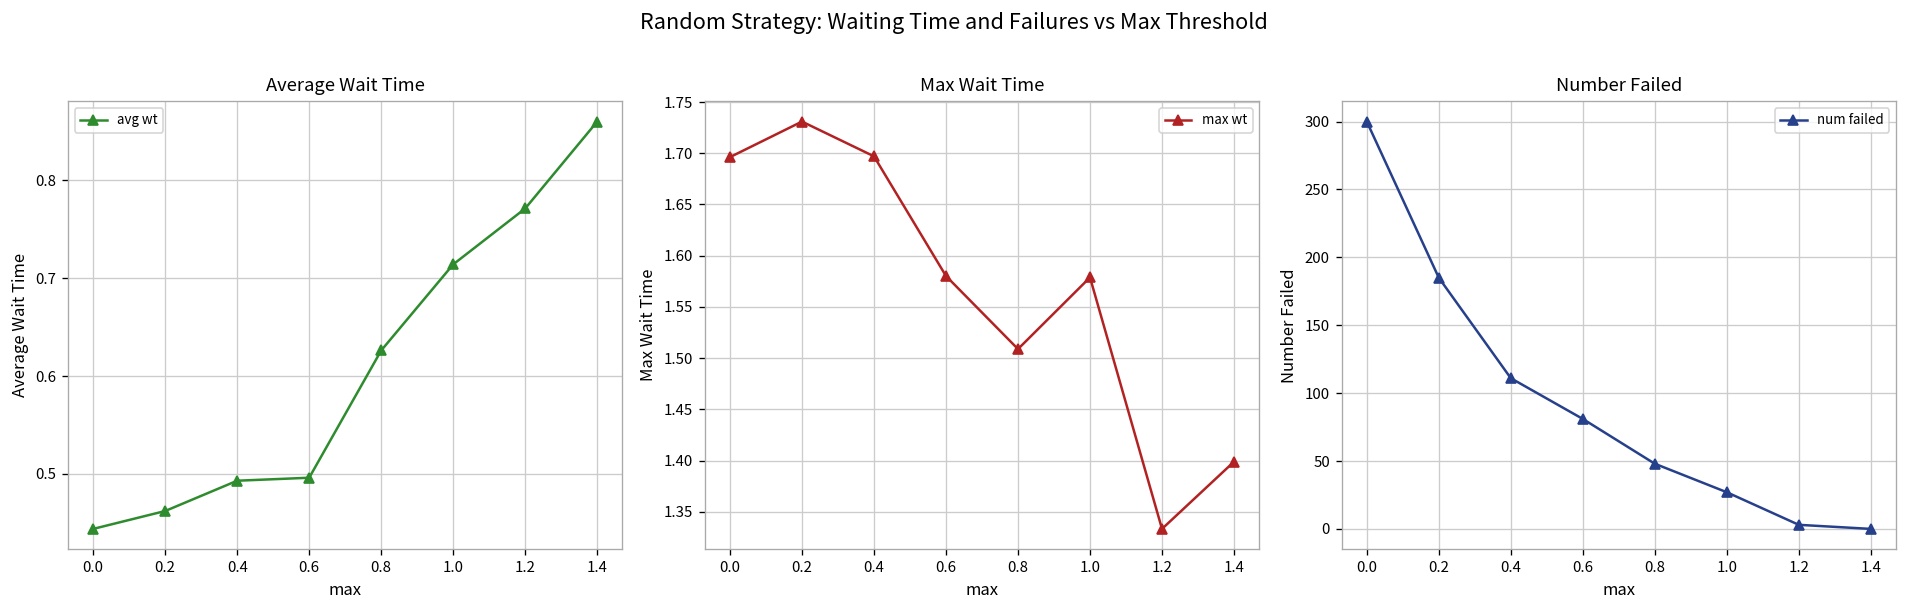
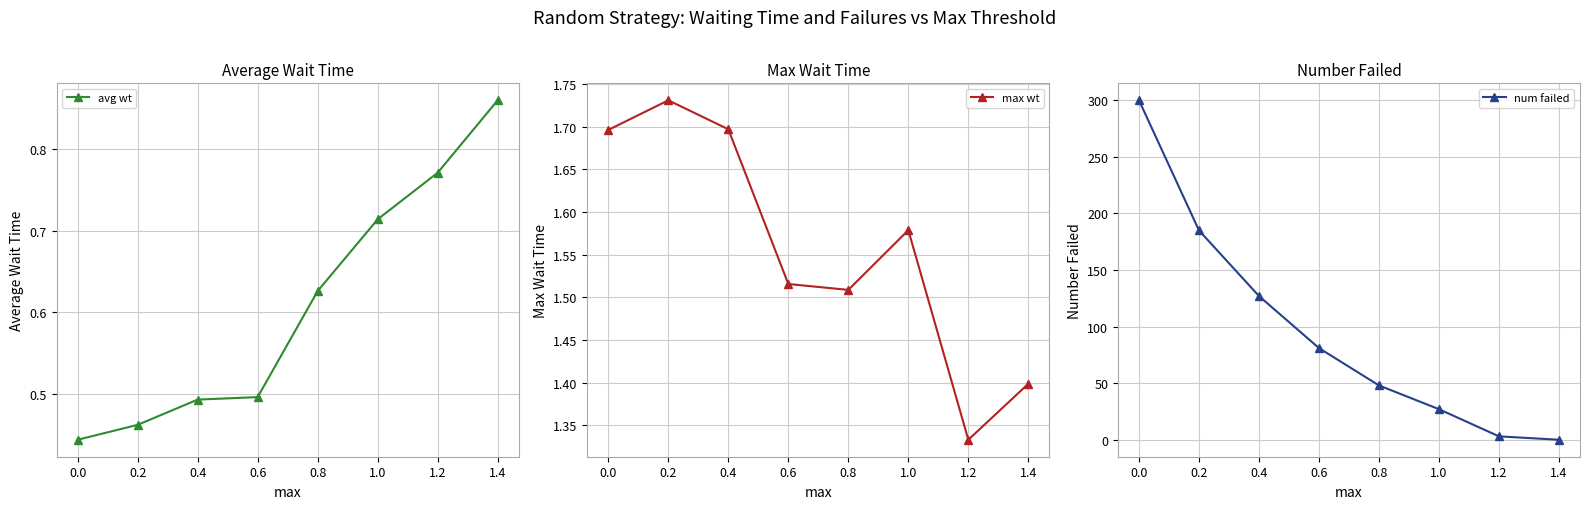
  {
    "Average Wait Time": {
      "0.0": 0.44,
      "0.2": 0.46,
      "0.4": 0.49,
      "0.6": 0.50,
      "0.8": 0.63,
      "1.0": 0.71,
      "1.2": 0.77,
      "1.4": 0.86
    },
    "Max Wait Time": {
      "0.0": 1.70,
      "0.2": 1.73,
      "0.4": 1.70,
-     "0.6": 1.58,
+     "0.6": 1.52,
      "0.8": 1.51,
      "1.0": 1.58,
      "1.2": 1.33,
      "1.4": 1.40
    },
    "Number Failed": {
      "0.0": 300,
      "0.2": 185,
-     "0.4": 111,
+     "0.4": 127,
      "0.6": 81,
      "0.8": 48,
      "1.0": 27,
      "1.2": 3,
      "1.4": 0
    }
  }
